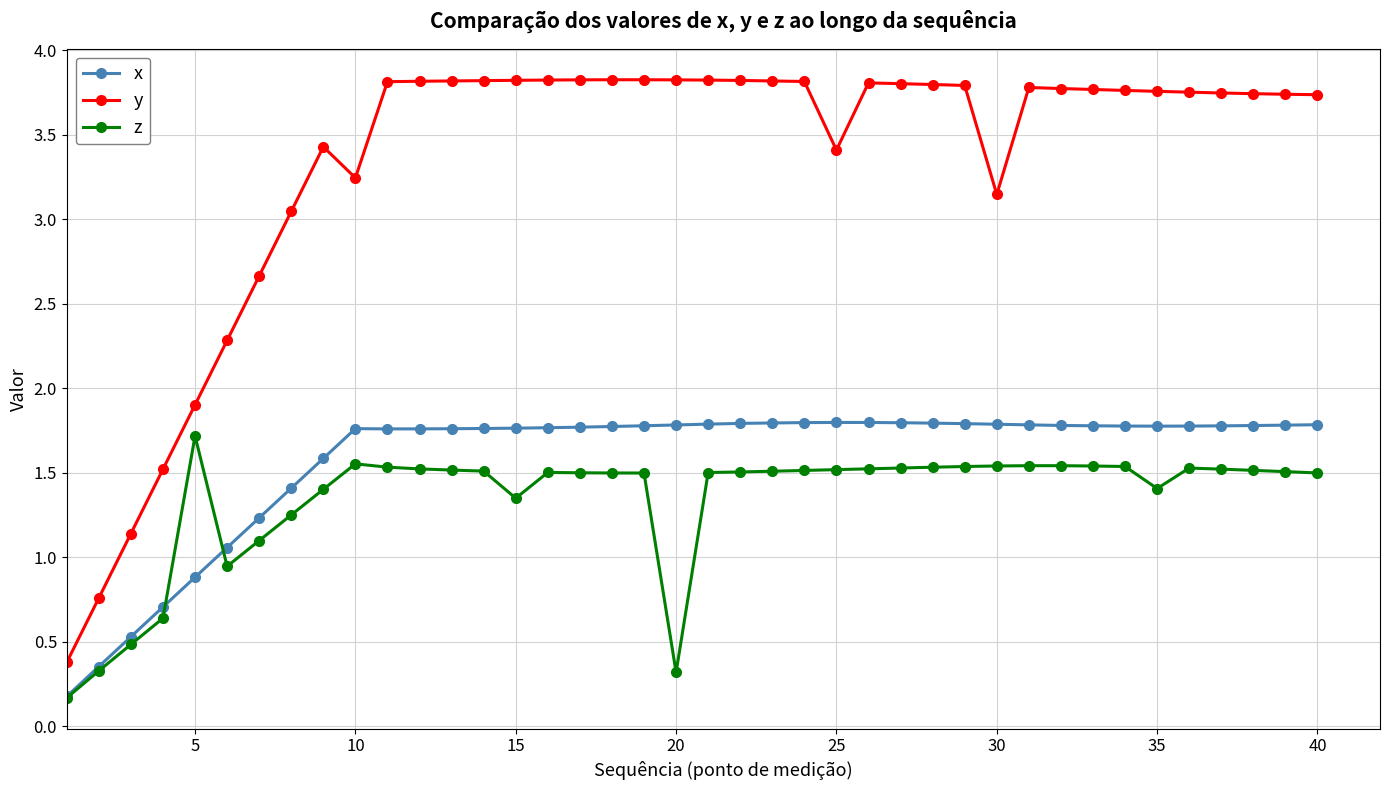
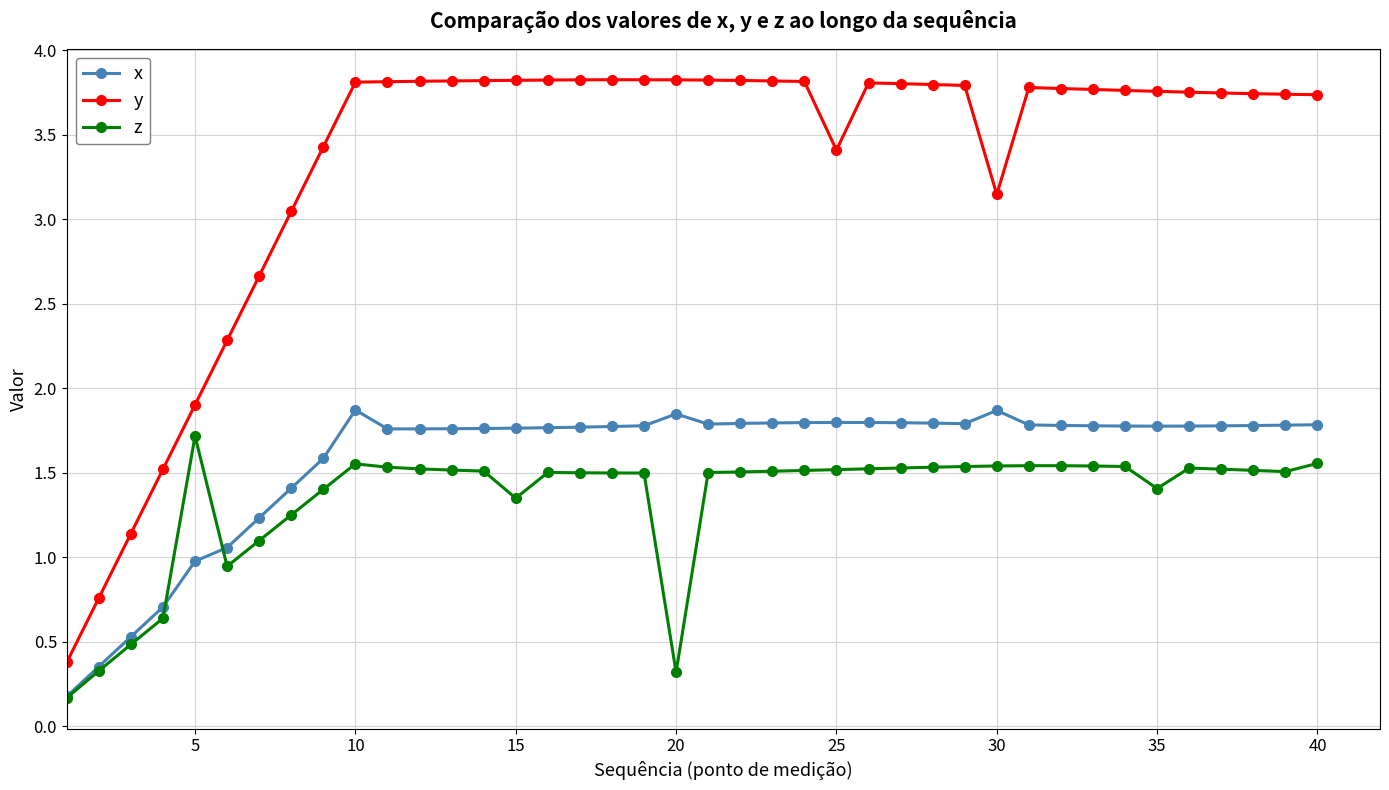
  {
    "x": {
-     "5": 0.88,
-     "10": 1.76,
+     "5": 0.98,
+     "10": 1.87,
      "15": 1.76,
-     "20": 1.78,
+     "20": 1.85,
      "25": 1.80,
-     "30": 1.79,
+     "30": 1.87,
      "35": 1.78,
      "40": 1.79
    },
    "y": {
      "5": 1.90,
-     "10": 3.25,
+     "10": 3.81,
      "15": 3.82,
      "20": 3.83,
      "25": 3.41,
      "30": 3.15,
      "35": 3.76,
      "40": 3.74
    },
    "z": {
      "5": 1.72,
      "10": 1.55,
      "15": 1.35,
      "20": 0.32,
      "25": 1.52,
      "30": 1.54,
      "35": 1.41,
-     "40": 1.50
+     "40": 1.56
    }
  }
